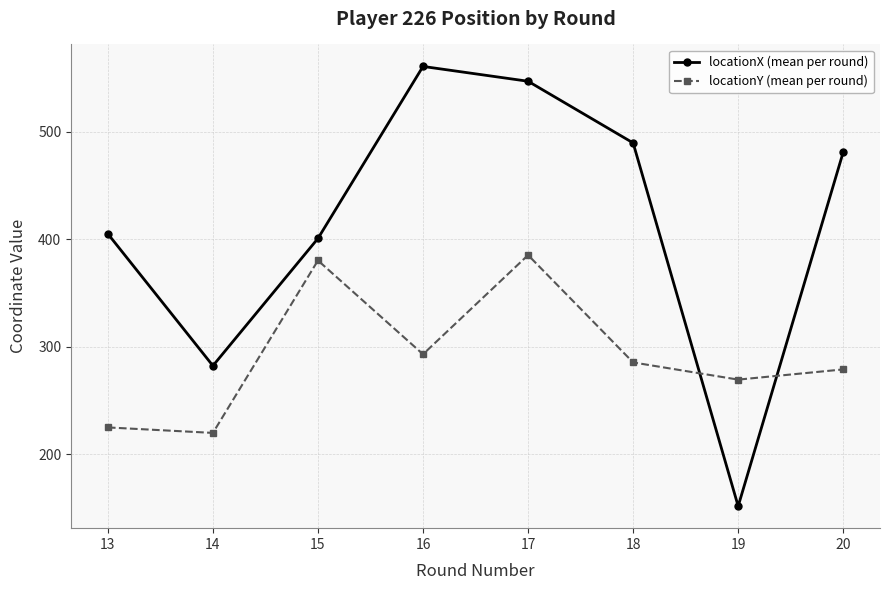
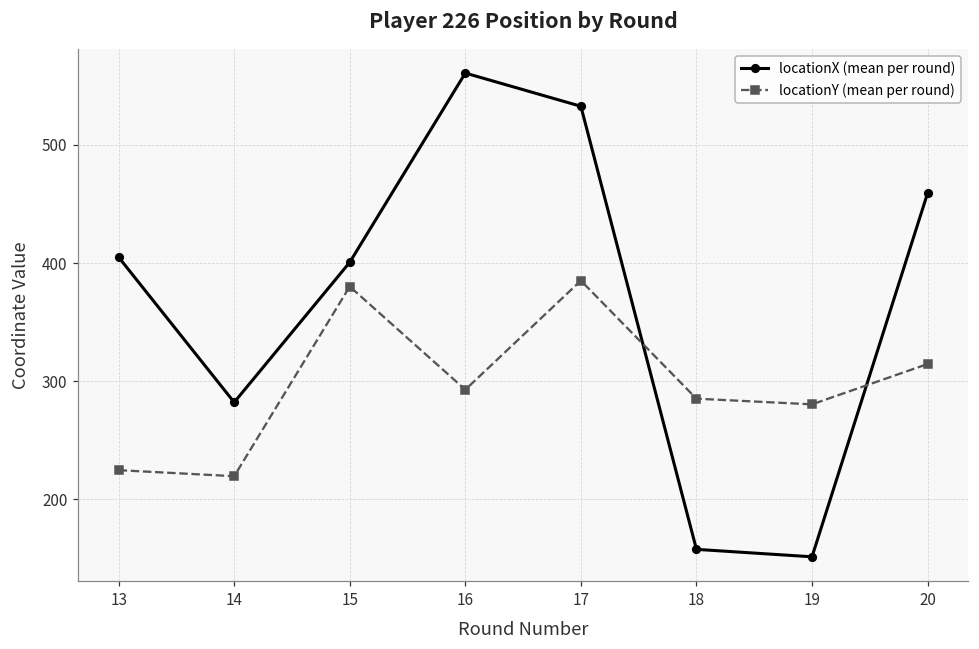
  {
    "locationX (mean per round)": {
      "13": 405,
      "14": 282,
      "15": 401,
      "16": 561,
-     "17": 547,
-     "18": 490,
+     "17": 533,
+     "18": 158,
      "19": 152,
-     "20": 481
+     "20": 459
    },
    "locationY (mean per round)": {
      "13": 225,
      "14": 220,
      "15": 380,
      "16": 293,
      "17": 385,
      "18": 285,
-     "19": 269,
-     "20": 279
+     "19": 281,
+     "20": 315
    }
  }
